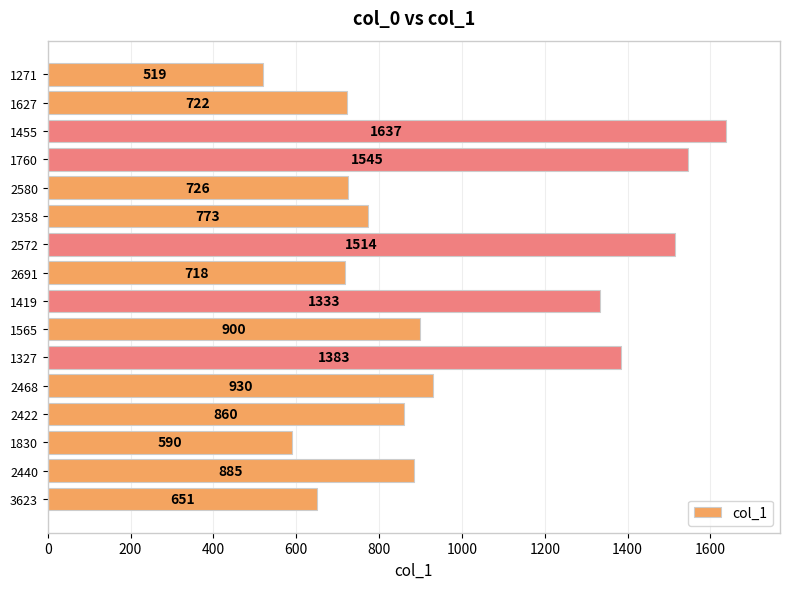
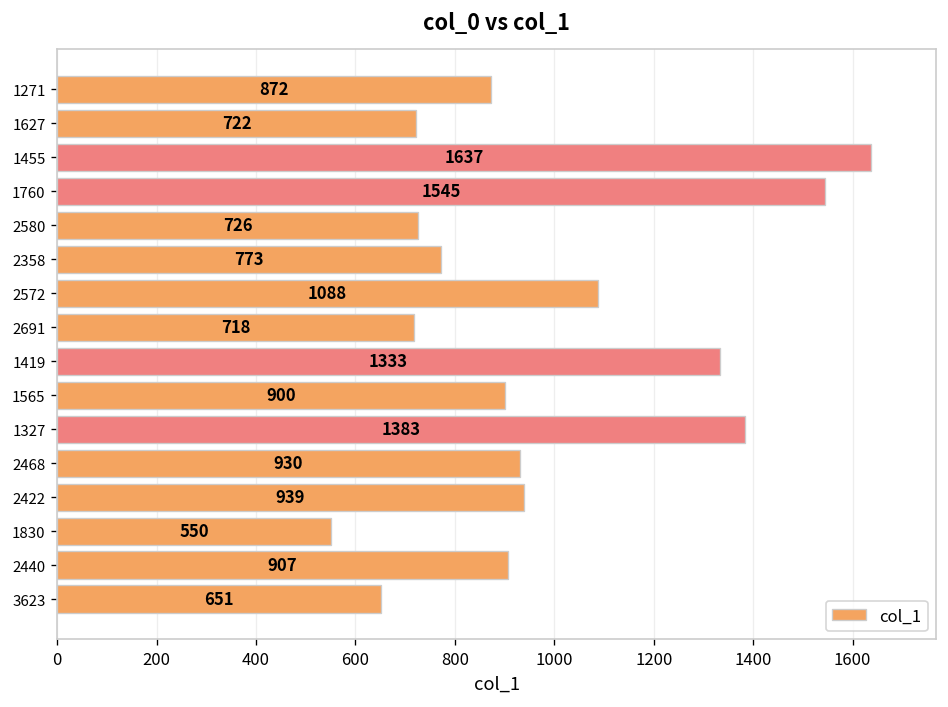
  {
-   "1271": 519,
+   "1271": 872,
    "1627": 722,
    "1455": 1637,
    "1760": 1545,
    "2580": 726,
    "2358": 773,
-   "2572": 1514,
+   "2572": 1088,
    "2691": 718,
    "1419": 1333,
    "1565": 900,
    "1327": 1383,
    "2468": 930,
-   "2422": 860,
-   "1830": 590,
-   "2440": 885,
+   "2422": 939,
+   "1830": 550,
+   "2440": 907,
    "3623": 651
  }
